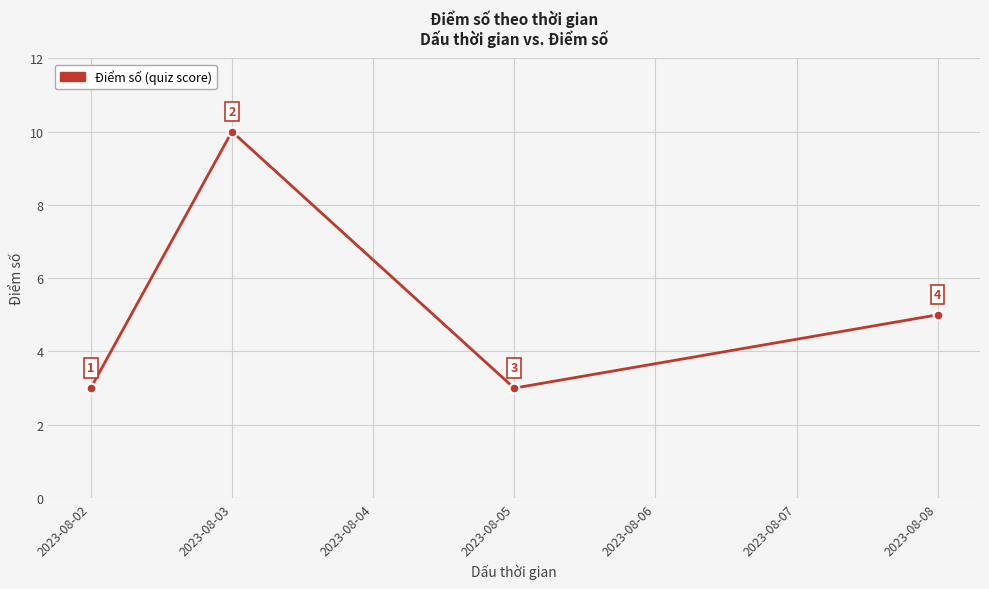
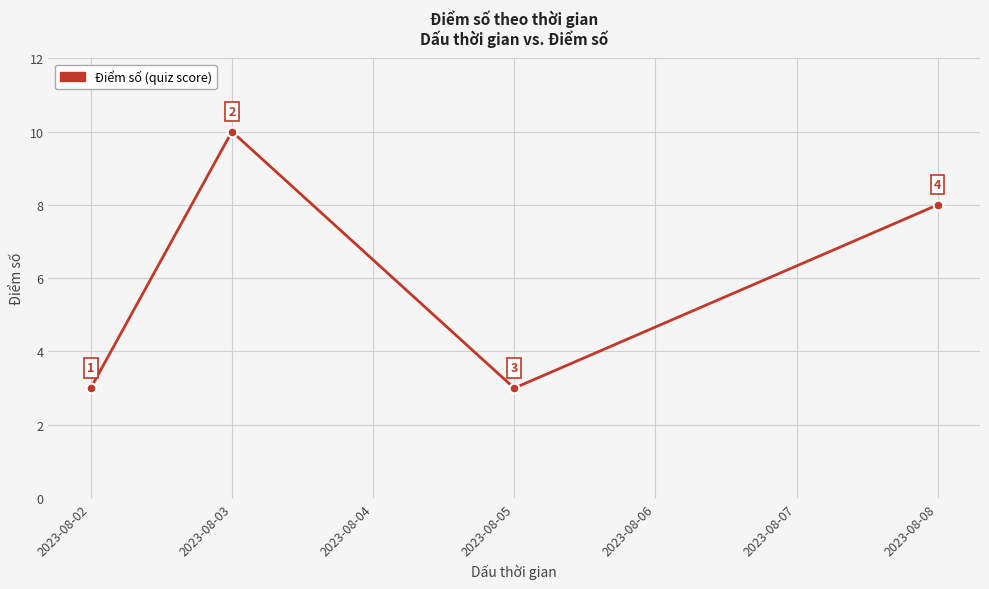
  {
-   "2023-08-08": 5
+   "2023-08-08": 8
  }
